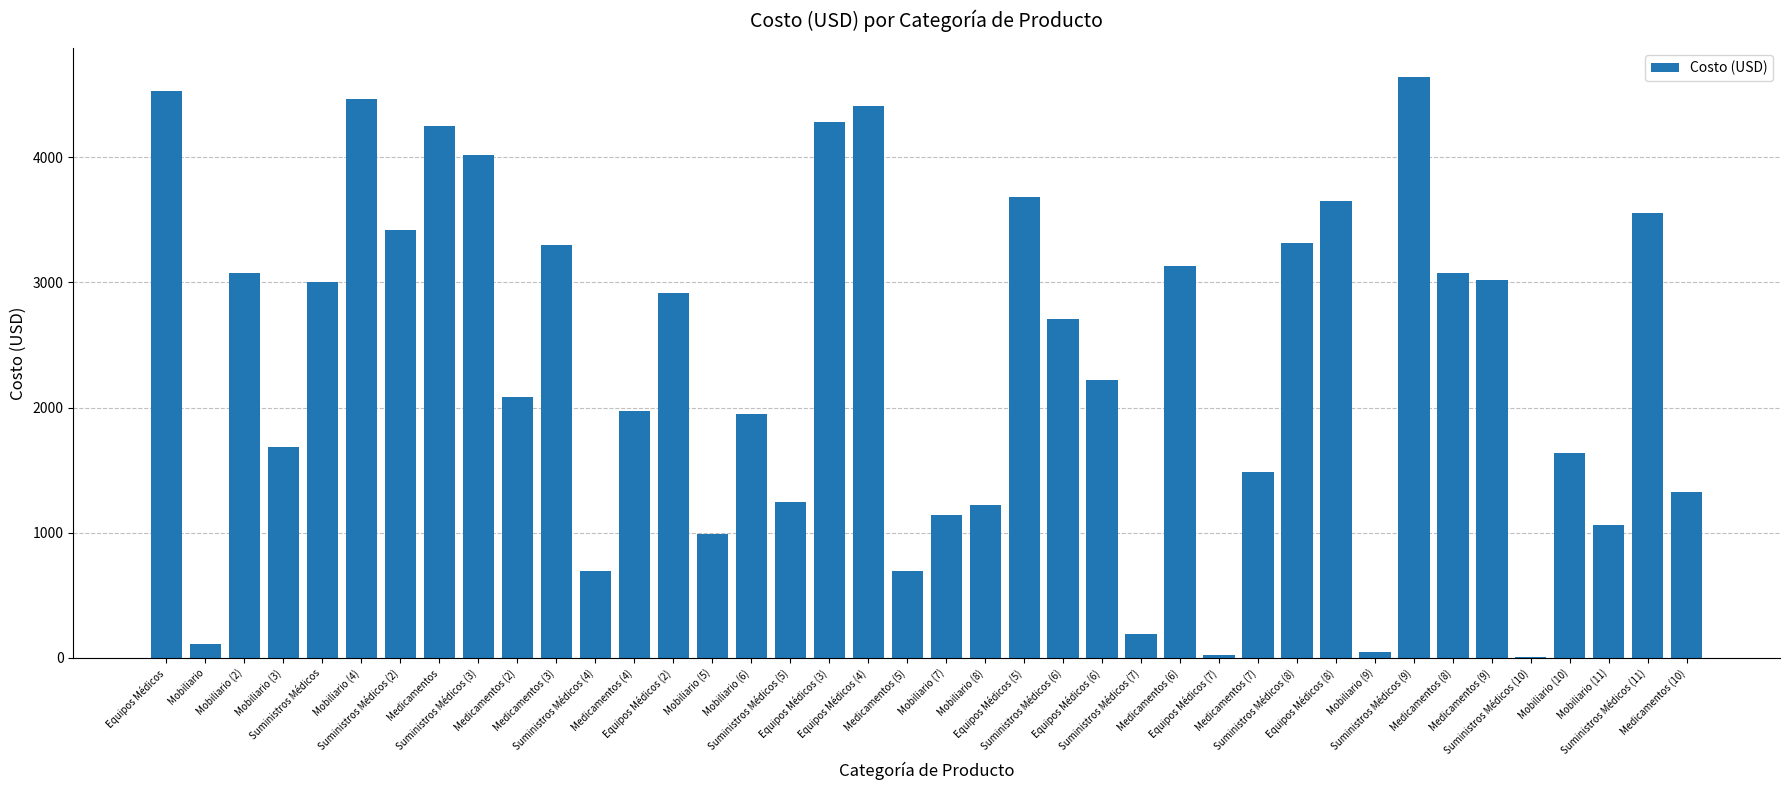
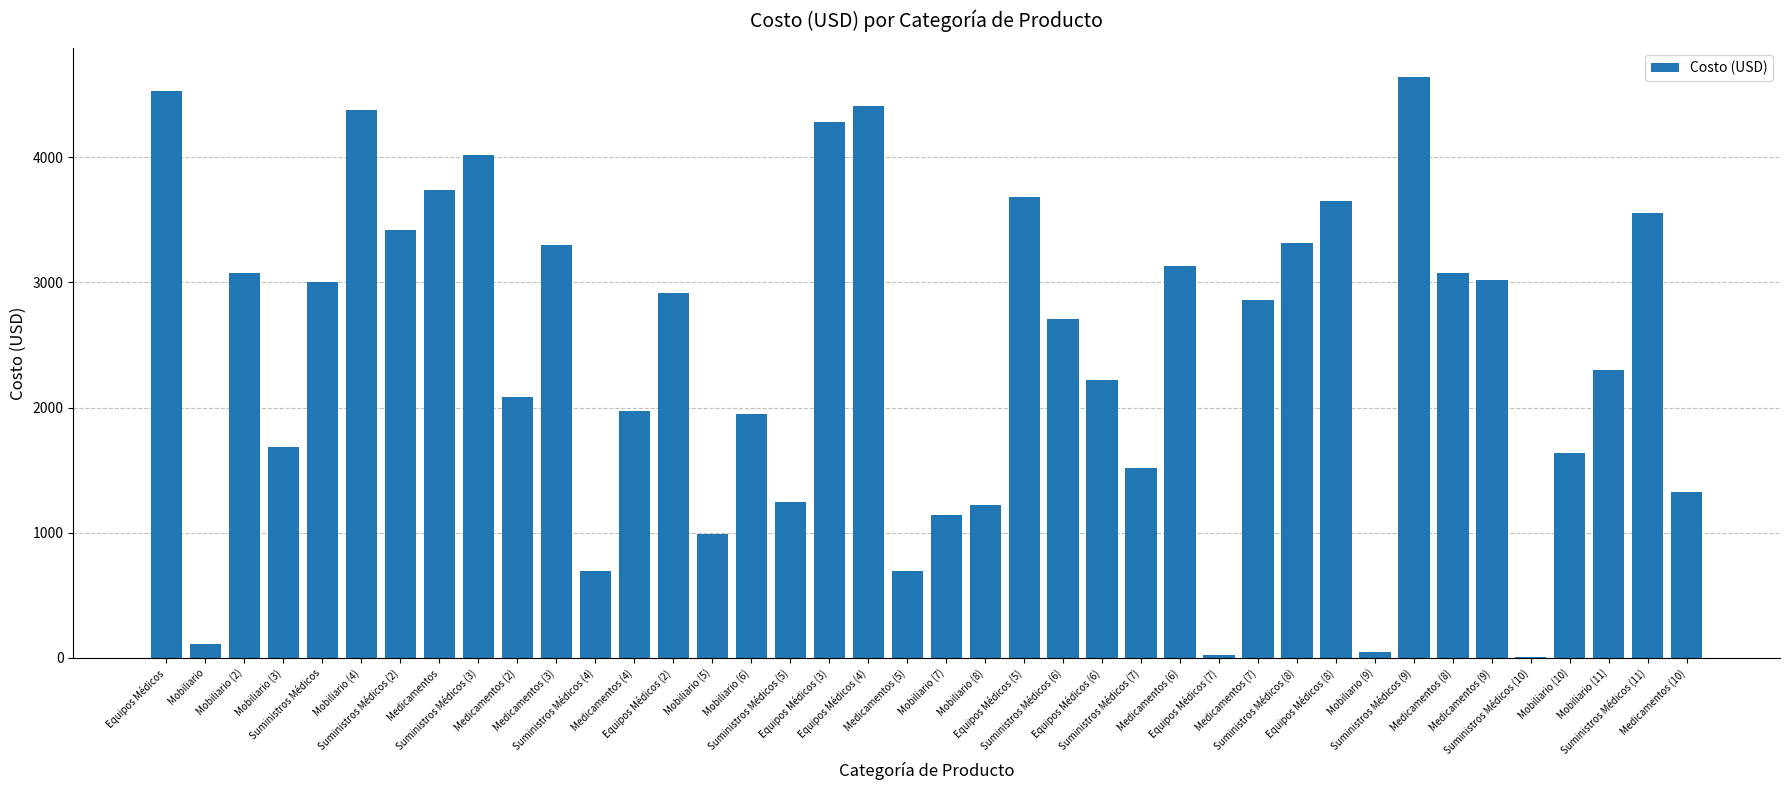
  {
    "Equipos Médicos": 4530,
    "Mobiliario": 110,
    "Mobiliario (2)": 3080,
    "Mobiliario (3)": 1690,
    "Suministros Médicos": 3000,
-   "Mobiliario (4)": 4470,
+   "Mobiliario (4)": 4380,
    "Suministros Médicos (2)": 3420,
-   "Medicamentos": 4250,
+   "Medicamentos": 3740,
    "Suministros Médicos (3)": 4020,
    "Medicamentos (2)": 2080,
    "Medicamentos (3)": 3300,
    "Suministros Médicos (4)": 700,
    "Medicamentos (4)": 1980,
    "Equipos Médicos (2)": 2920,
    "Mobiliario (5)": 990,
    "Mobiliario (6)": 1950,
    "Suministros Médicos (5)": 1250,
    "Equipos Médicos (3)": 4280,
    "Equipos Médicos (4)": 4410,
    "Medicamentos (5)": 700,
    "Mobiliario (7)": 1140,
    "Mobiliario (8)": 1220,
    "Equipos Médicos (5)": 3680,
    "Suministros Médicos (6)": 2710,
    "Equipos Médicos (6)": 2220,
-   "Suministros Médicos (7)": 190,
+   "Suministros Médicos (7)": 1510,
    "Medicamentos (6)": 3130,
    "Equipos Médicos (7)": 20,
-   "Medicamentos (7)": 1480,
+   "Medicamentos (7)": 2860,
    "Suministros Médicos (8)": 3310,
    "Equipos Médicos (8)": 3650,
    "Mobiliario (9)": 50,
    "Suministros Médicos (9)": 4640,
    "Medicamentos (8)": 3070,
    "Medicamentos (9)": 3020,
    "Mobiliario (10)": 1640,
-   "Mobiliario (11)": 1060,
+   "Mobiliario (11)": 2300,
    "Suministros Médicos (11)": 3550,
    "Medicamentos (10)": 1330
  }
